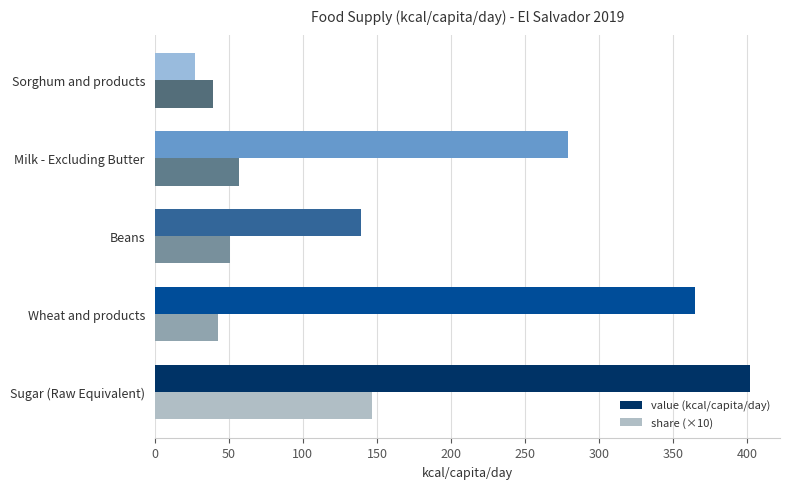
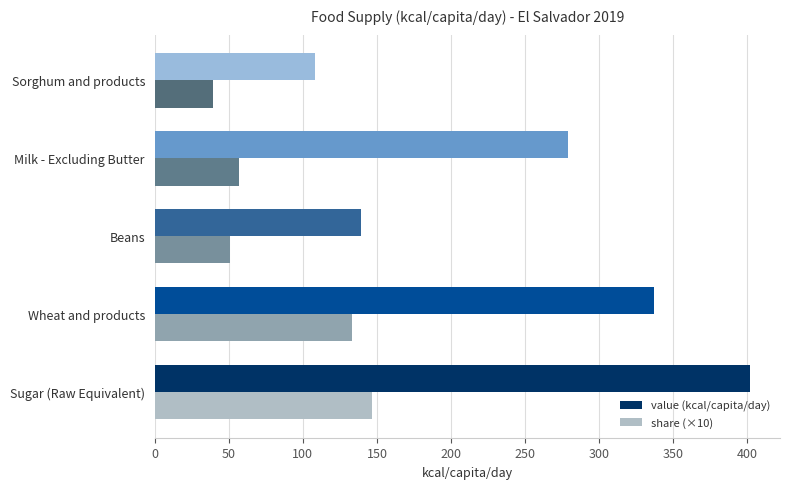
  {
    "value (kcal/capita/day)": {
-     "Sorghum and products": 27,
+     "Sorghum and products": 108,
      "Milk - Excluding Butter": 279,
      "Beans": 139,
-     "Wheat and products": 365,
+     "Wheat and products": 337,
      "Sugar (Raw Equivalent)": 402
    },
    "share (×10)": {
      "Sorghum and products": 40,
      "Milk - Excluding Butter": 57,
      "Beans": 51,
-     "Wheat and products": 43,
+     "Wheat and products": 133,
      "Sugar (Raw Equivalent)": 147
    }
  }
